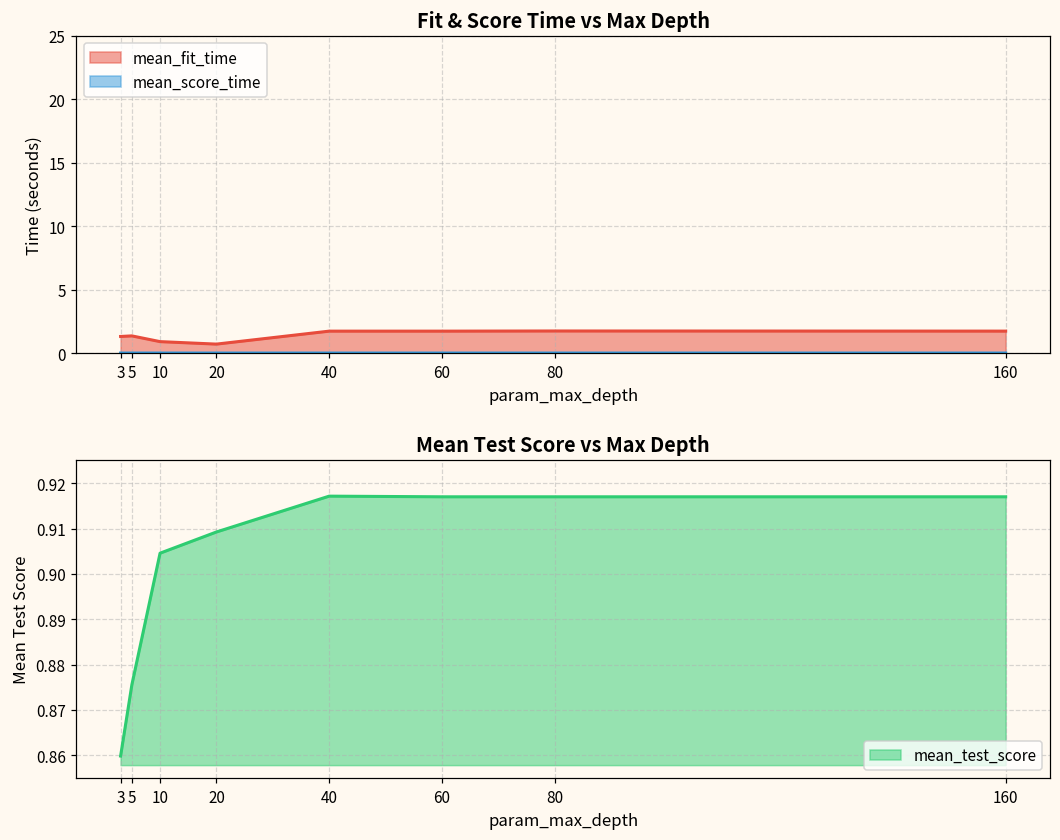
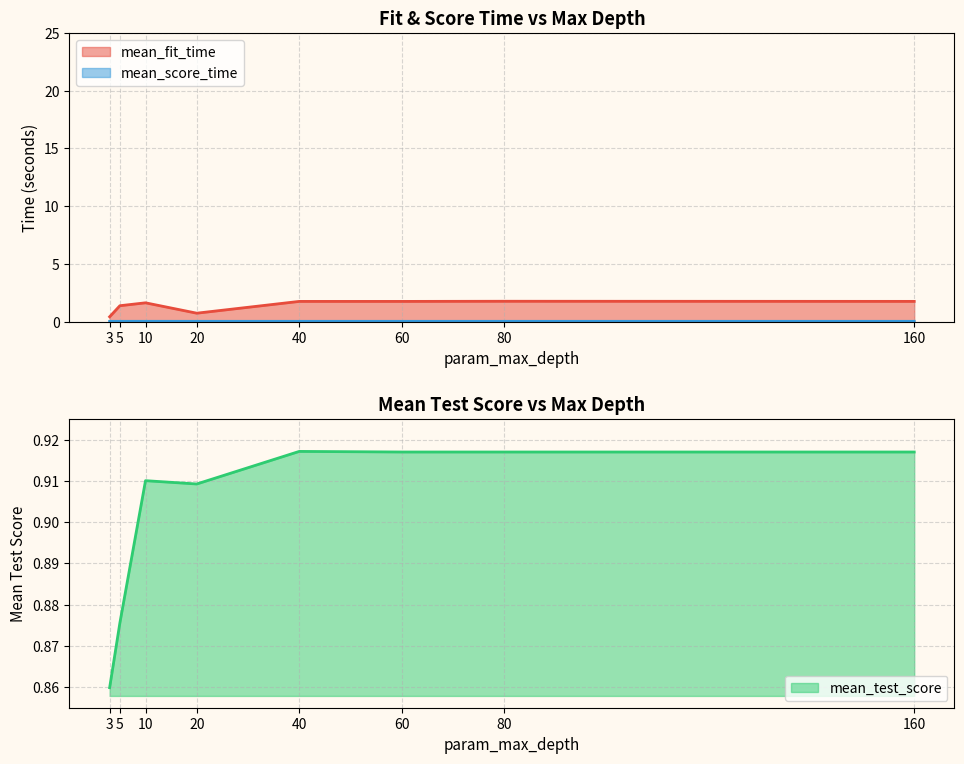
  {
    "Fit & Score Time vs Max Depth": {
      "mean_fit_time": {
-       "3": 1.3,
+       "3": 0.4,
        "5": 1.4,
-       "10": 0.9,
+       "10": 1.6,
        "20": 0.7,
        "40": 1.7,
        "60": 1.7,
        "80": 1.8,
        "160": 1.8
      },
      "mean_score_time": {
        "3": 0.0,
        "5": 0.0,
        "10": 0.0,
        "20": 0.0,
        "40": 0.0,
        "60": 0.0,
        "80": 0.0,
        "160": 0.0
      }
    },
    "Mean Test Score vs Max Depth": {
      "3": 0.860,
      "5": 0.876,
-     "10": 0.905,
+     "10": 0.910,
      "20": 0.909,
      "40": 0.917,
      "60": 0.917,
      "80": 0.917,
      "160": 0.917
    }
  }
